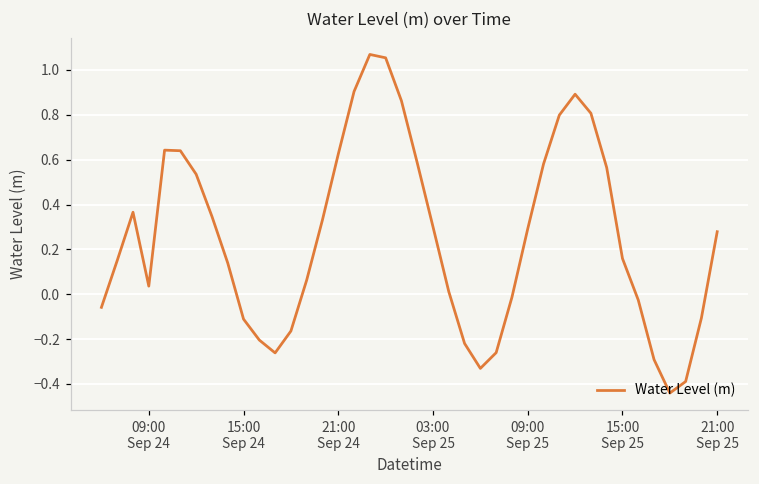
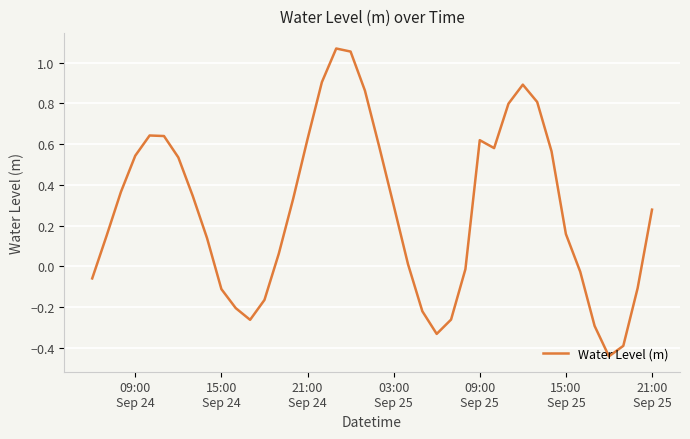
  {
-   "09:00 Sep 24": 0.04,
+   "09:00 Sep 24": 0.54,
    "15:00 Sep 24": -0.11,
    "21:00 Sep 24": 0.62,
    "03:00 Sep 25": 0.30,
-   "09:00 Sep 25": 0.29,
+   "09:00 Sep 25": 0.62,
    "15:00 Sep 25": 0.16,
    "21:00 Sep 25": 0.28
  }
